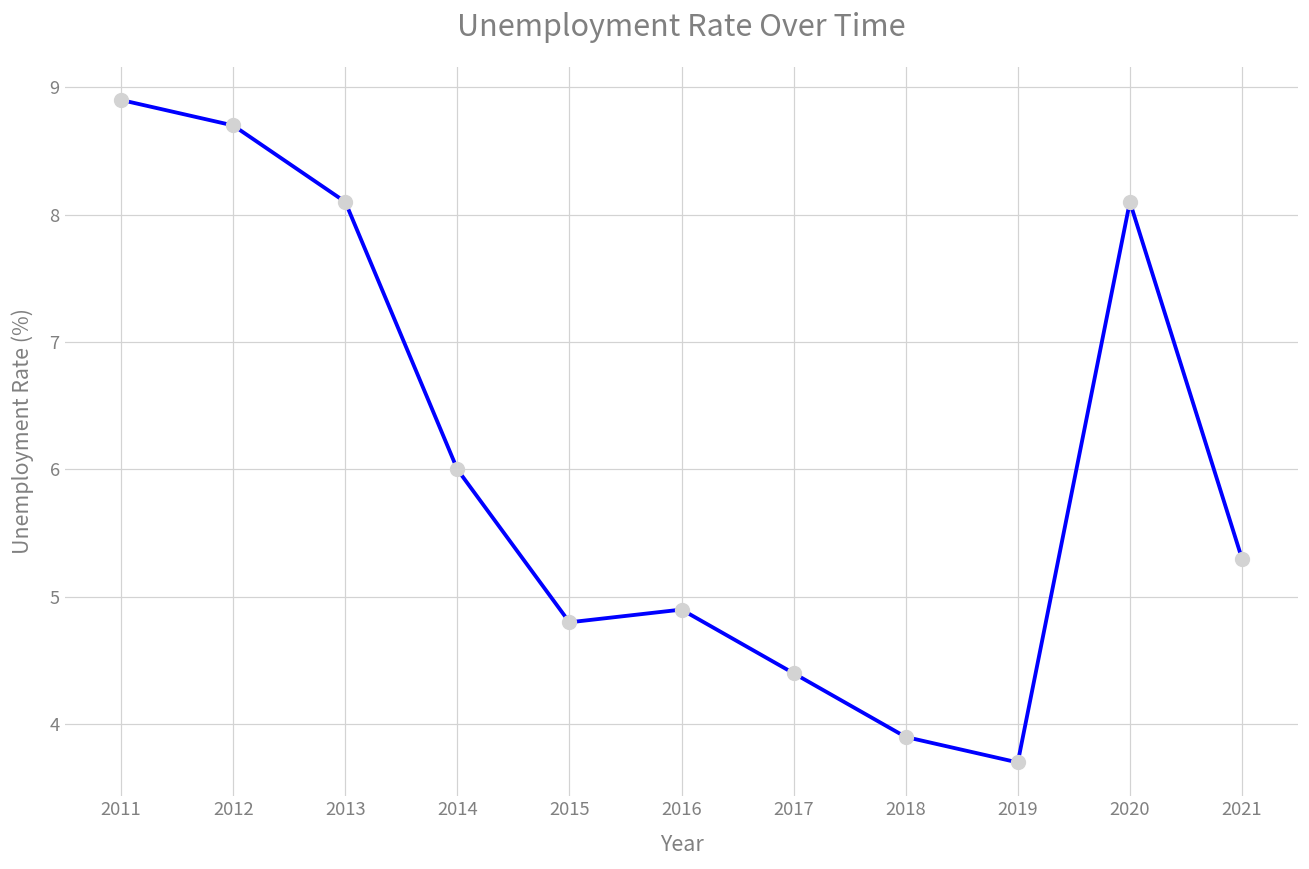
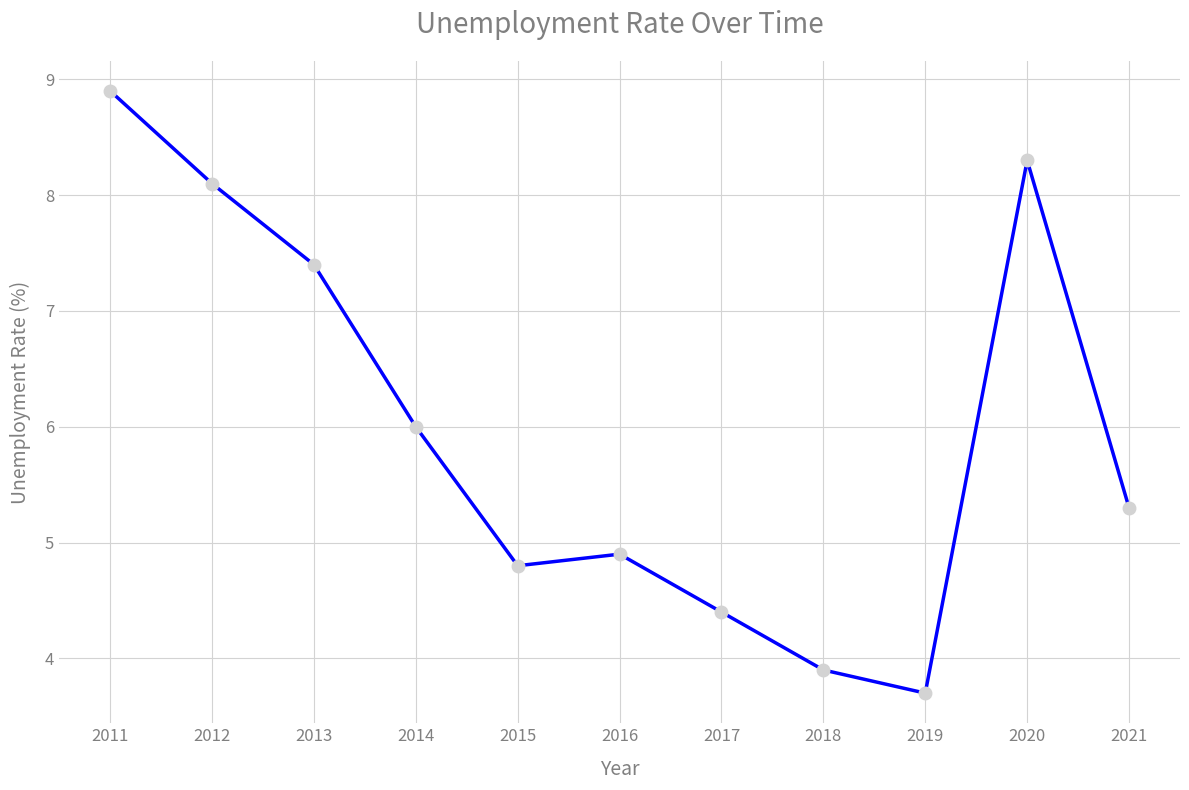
  {
    "2011": 8.9,
-   "2012": 8.7,
-   "2013": 8.1,
+   "2012": 8.1,
+   "2013": 7.4,
    "2014": 6.0,
    "2015": 4.8,
    "2016": 4.9,
    "2017": 4.4,
    "2018": 3.9,
    "2019": 3.7,
-   "2020": 8.1,
+   "2020": 8.3,
    "2021": 5.3
  }
